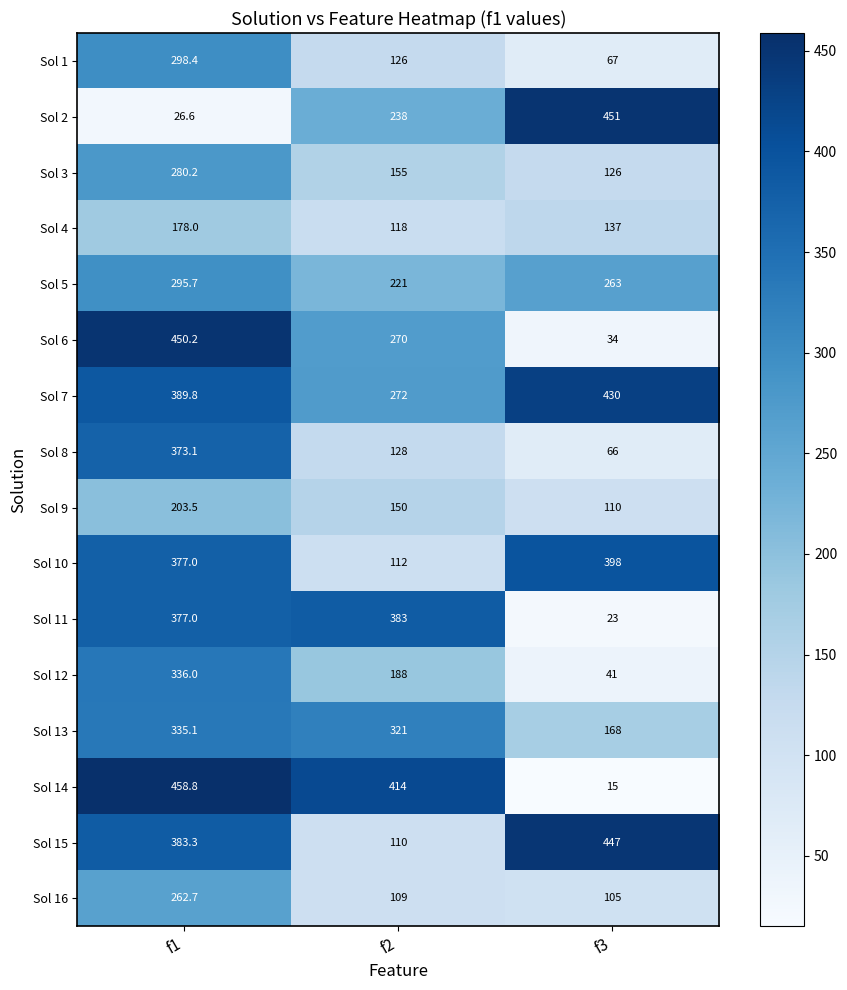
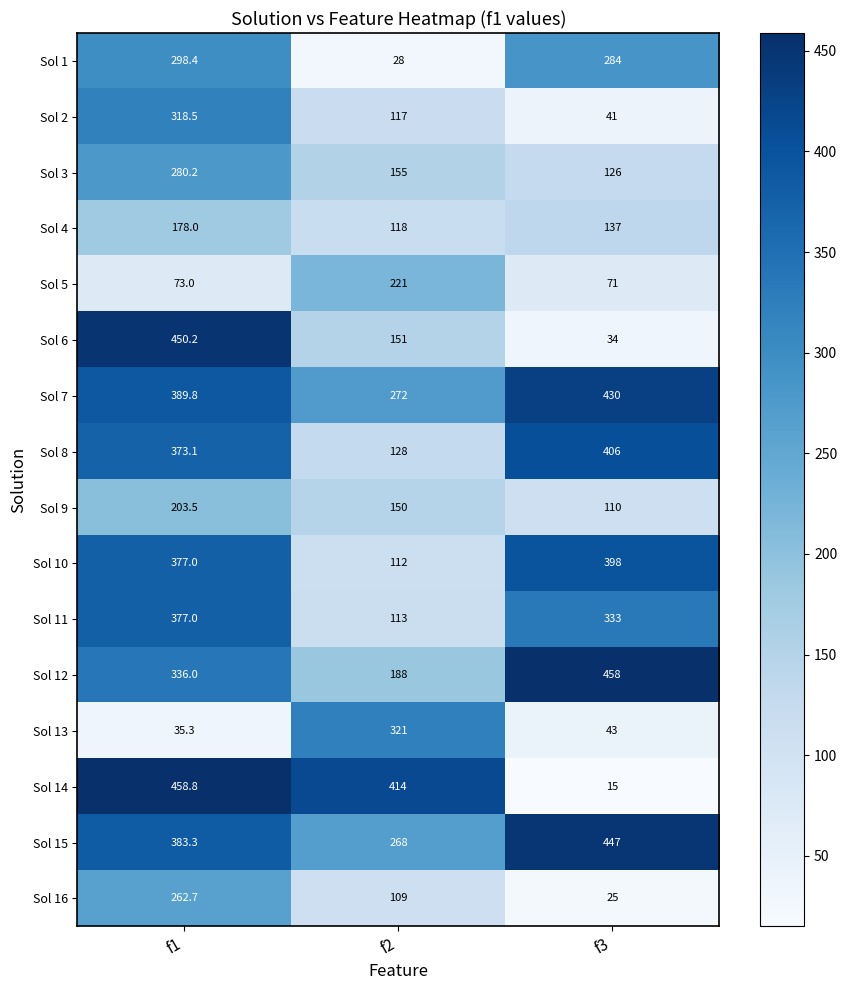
  {
    "Sol 1": {
      "f1": 298.4,
-     "f2": 126,
-     "f3": 67
+     "f2": 28,
+     "f3": 284
    },
    "Sol 2": {
-     "f1": 26.6,
-     "f2": 238,
-     "f3": 451
+     "f1": 318.5,
+     "f2": 117,
+     "f3": 41
    },
    "Sol 3": {
      "f1": 280.2,
      "f2": 155,
      "f3": 126
    },
    "Sol 4": {
      "f1": 178.0,
      "f2": 118,
      "f3": 137
    },
    "Sol 5": {
-     "f1": 295.7,
+     "f1": 73.0,
      "f2": 221,
-     "f3": 263
+     "f3": 71
    },
    "Sol 6": {
      "f1": 450.2,
-     "f2": 270,
+     "f2": 151,
      "f3": 34
    },
    "Sol 7": {
      "f1": 389.8,
      "f2": 272,
      "f3": 430
    },
    "Sol 8": {
      "f1": 373.1,
      "f2": 128,
-     "f3": 66
+     "f3": 406
    },
    "Sol 9": {
      "f1": 203.5,
      "f2": 150,
      "f3": 110
    },
    "Sol 10": {
      "f1": 377.0,
      "f2": 112,
      "f3": 398
    },
    "Sol 11": {
      "f1": 377.0,
-     "f2": 383,
-     "f3": 23
+     "f2": 113,
+     "f3": 333
    },
    "Sol 12": {
      "f1": 336.0,
      "f2": 188,
-     "f3": 41
+     "f3": 458
    },
    "Sol 13": {
-     "f1": 335.1,
+     "f1": 35.3,
      "f2": 321,
-     "f3": 168
+     "f3": 43
    },
    "Sol 14": {
      "f1": 458.8,
      "f2": 414,
      "f3": 15
    },
    "Sol 15": {
      "f1": 383.3,
-     "f2": 110,
+     "f2": 268,
      "f3": 447
    },
    "Sol 16": {
      "f1": 262.7,
      "f2": 109,
-     "f3": 105
+     "f3": 25
    }
  }
